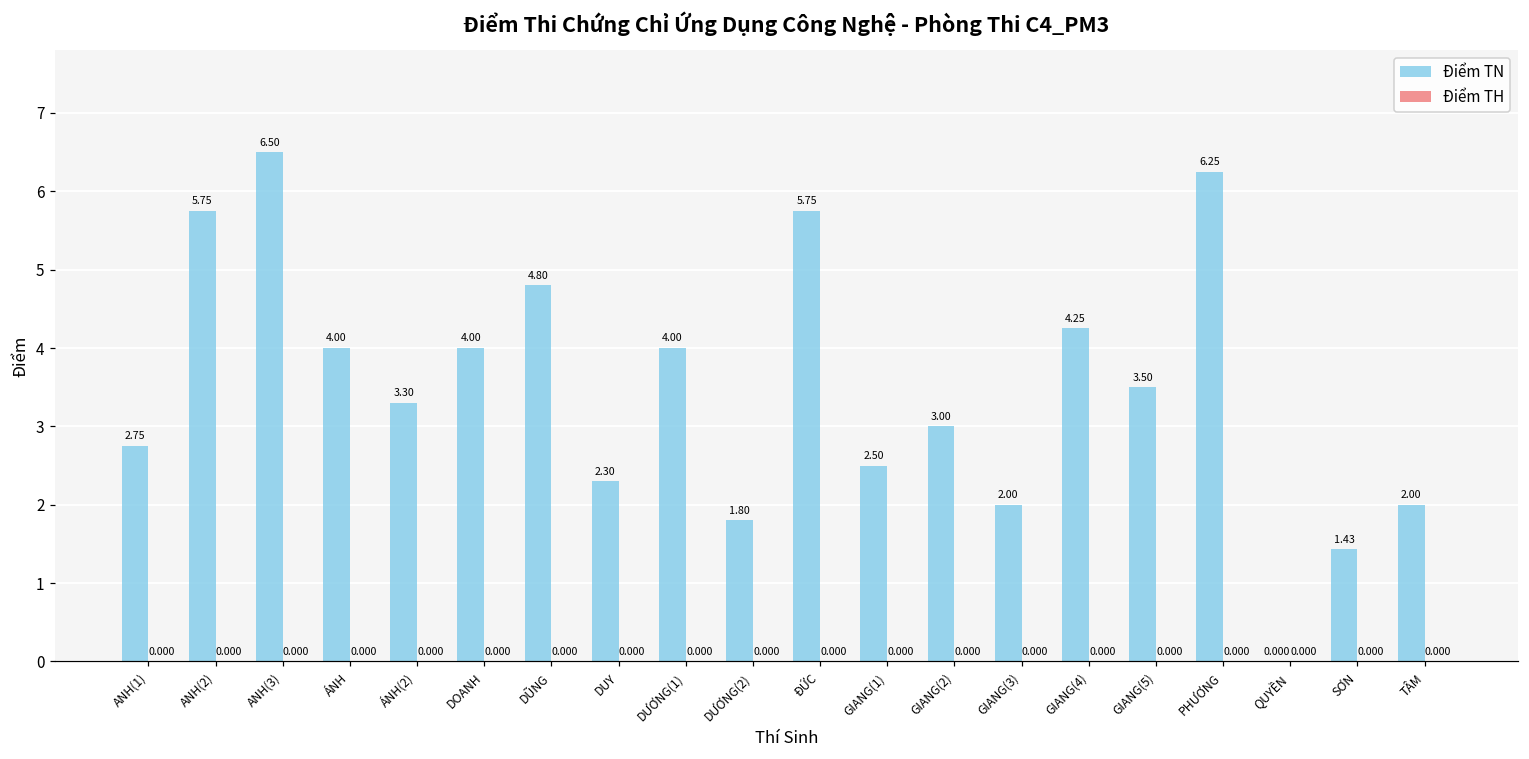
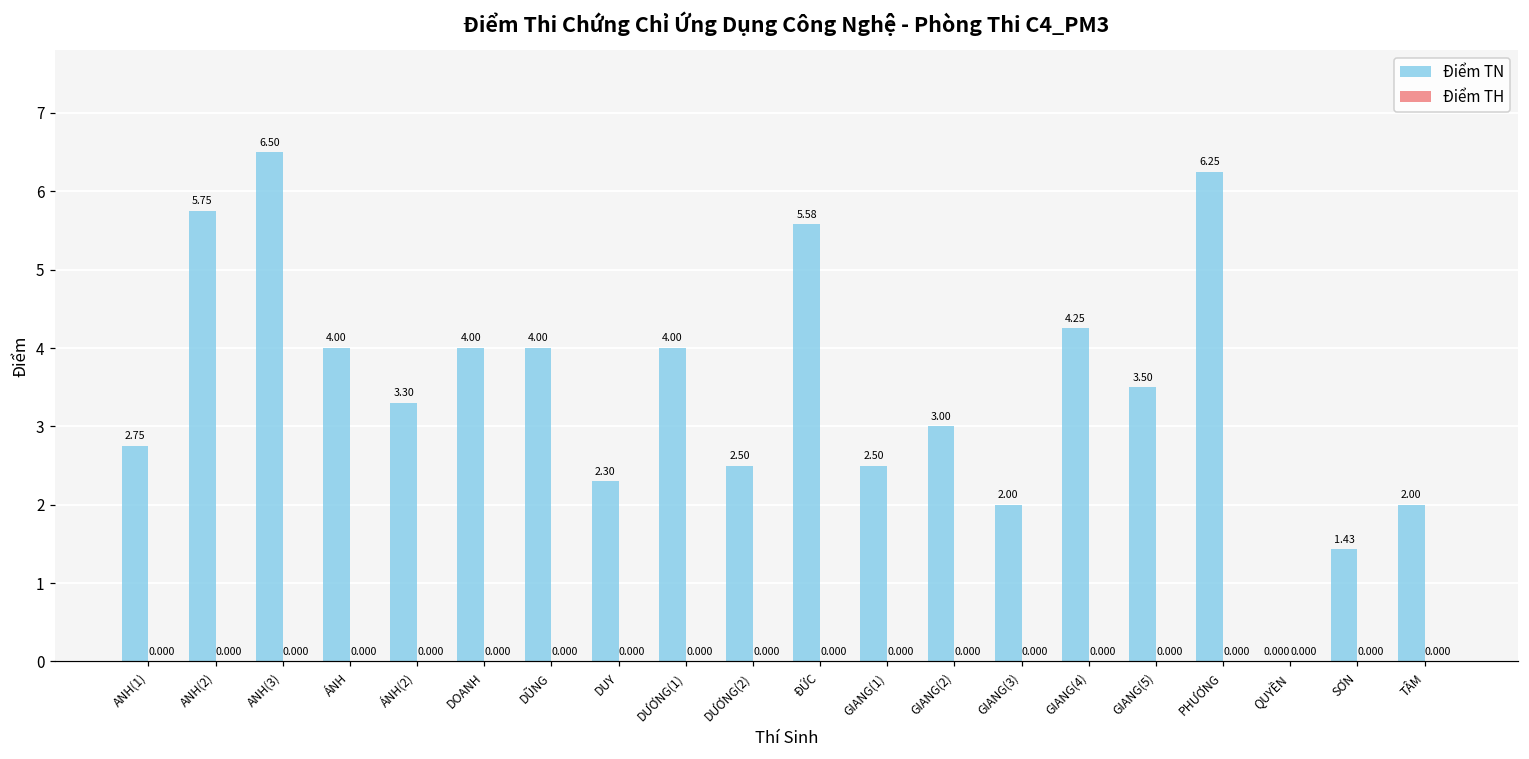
  {
    "Điểm TN": {
      "ANH(1)": 2.75,
      "ANH(2)": 5.75,
      "ANH(3)": 6.50,
      "ÁNH": 4.00,
      "ÁNH(2)": 3.30,
      "DOANH": 4.00,
-     "DŨNG": 4.80,
+     "DŨNG": 4.00,
      "DUY": 2.30,
      "DƯƠNG(1)": 4.00,
-     "DƯƠNG(2)": 1.80,
-     "ĐỨC": 5.75,
+     "DƯƠNG(2)": 2.50,
+     "ĐỨC": 5.58,
      "GIANG(1)": 2.50,
      "GIANG(2)": 3.00,
      "GIANG(3)": 2.00,
      "GIANG(4)": 4.25,
      "GIANG(5)": 3.50,
      "PHƯƠNG": 6.25,
      "QUYỀN": 0.000,
      "SƠN": 1.43,
      "TÂM": 2.00
    },
    "Điểm TH": {
      "ANH(1)": 0.000,
      "ANH(2)": 0.000,
      "ANH(3)": 0.000,
      "ÁNH": 0.000,
      "ÁNH(2)": 0.000,
      "DOANH": 0.000,
      "DŨNG": 0.000,
      "DUY": 0.000,
      "DƯƠNG(1)": 0.000,
      "DƯƠNG(2)": 0.000,
      "ĐỨC": 0.000,
      "GIANG(1)": 0.000,
      "GIANG(2)": 0.000,
      "GIANG(3)": 0.000,
      "GIANG(4)": 0.000,
      "GIANG(5)": 0.000,
      "PHƯƠNG": 0.000,
      "QUYỀN": 0.000,
      "SƠN": 0.000,
      "TÂM": 0.000
    }
  }
